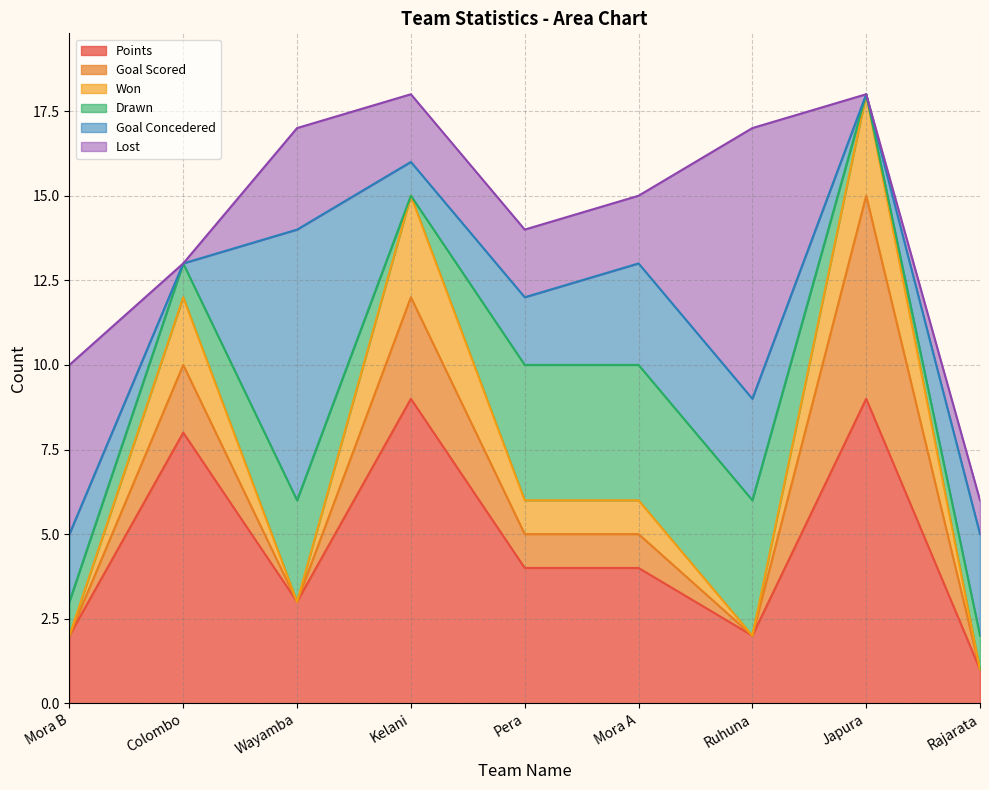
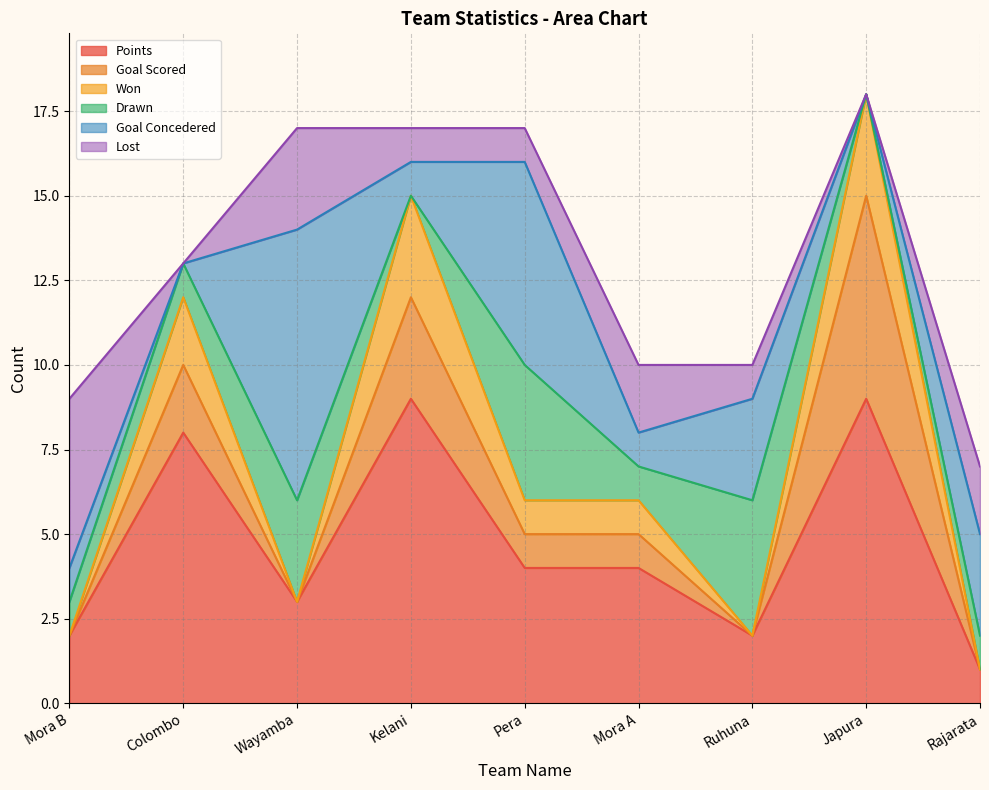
  {
    "Drawn": {
      "Mora B": 1,
      "Wayamba": 3,
      "Pera": 4,
-     "Mora A": 4,
+     "Mora A": 1,
      "Ruhuna": 4,
      "Rajarata": 1
    },
    "Goal Concedered": {
-     "Mora B": 2,
+     "Mora B": 1,
      "Wayamba": 8,
      "Kelani": 1,
-     "Pera": 2,
-     "Mora A": 3,
+     "Pera": 6,
+     "Mora A": 1,
      "Ruhuna": 3,
      "Rajarata": 3
    },
    "Lost": {
      "Mora B": 5,
      "Wayamba": 3,
-     "Kelani": 2,
-     "Pera": 2,
+     "Kelani": 1,
+     "Pera": 1,
      "Mora A": 2,
-     "Ruhuna": 8,
-     "Rajarata": 1
+     "Ruhuna": 1,
+     "Rajarata": 2
    }
  }
